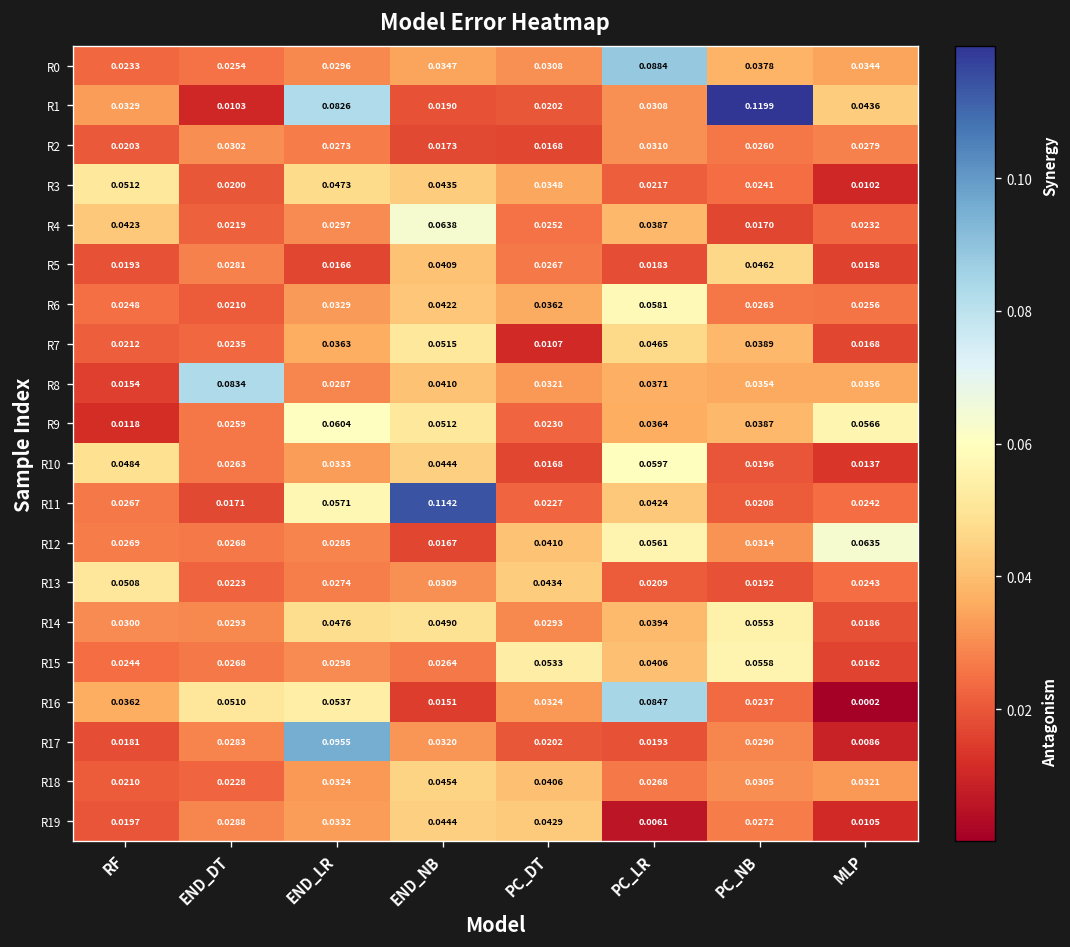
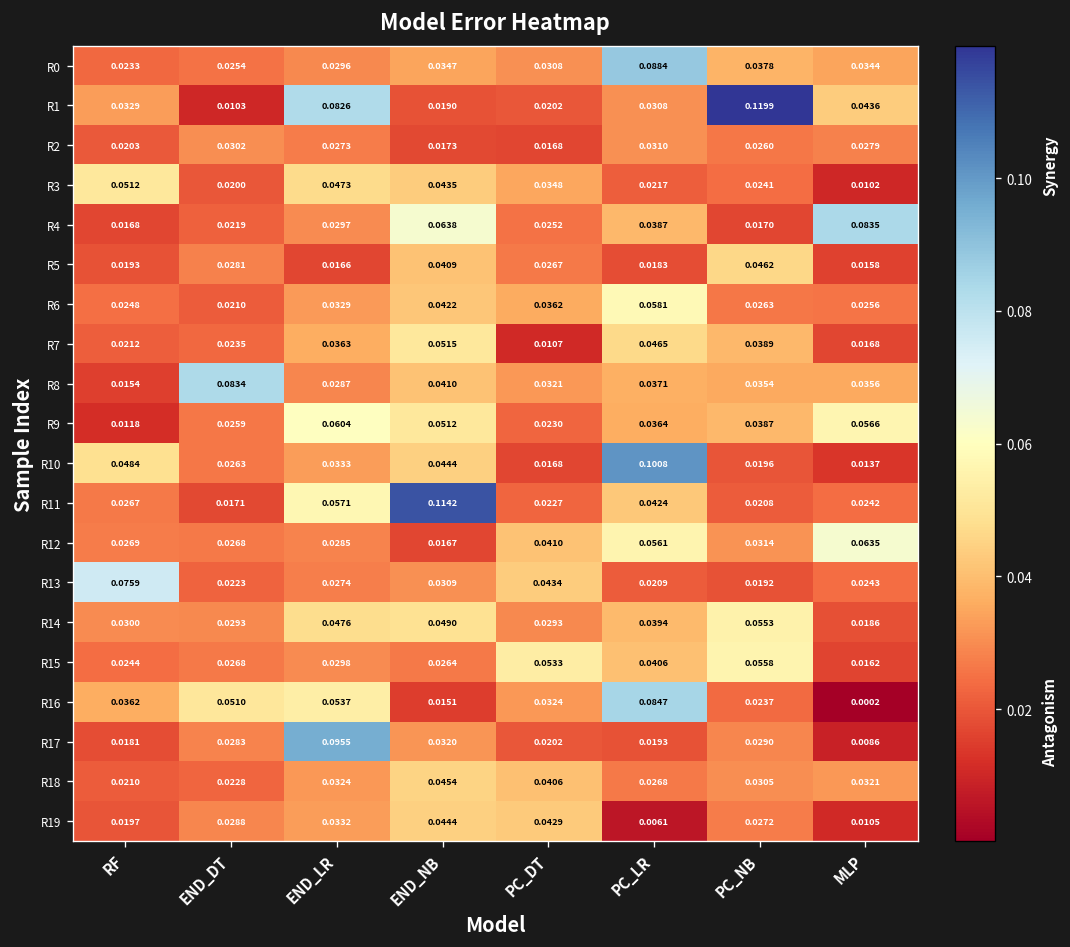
  {
    "R0": {
      "RF": 0.0233,
      "END_DT": 0.0254,
      "END_LR": 0.0296,
      "END_NB": 0.0347,
      "PC_DT": 0.0308,
      "PC_LR": 0.0884,
      "PC_NB": 0.0378,
      "MLP": 0.0344
    },
    "R1": {
      "RF": 0.0329,
      "END_DT": 0.0103,
      "END_LR": 0.0826,
      "END_NB": 0.0190,
      "PC_DT": 0.0202,
      "PC_LR": 0.0308,
      "PC_NB": 0.1199,
      "MLP": 0.0436
    },
    "R2": {
      "RF": 0.0203,
      "END_DT": 0.0302,
      "END_LR": 0.0273,
      "END_NB": 0.0173,
      "PC_DT": 0.0168,
      "PC_LR": 0.0310,
      "PC_NB": 0.0260,
      "MLP": 0.0279
    },
    "R3": {
      "RF": 0.0512,
      "END_DT": 0.0200,
      "END_LR": 0.0473,
      "END_NB": 0.0435,
      "PC_DT": 0.0348,
      "PC_LR": 0.0217,
      "PC_NB": 0.0241,
      "MLP": 0.0102
    },
    "R4": {
-     "RF": 0.0423,
+     "RF": 0.0168,
      "END_DT": 0.0219,
      "END_LR": 0.0297,
      "END_NB": 0.0638,
      "PC_DT": 0.0252,
      "PC_LR": 0.0387,
      "PC_NB": 0.0170,
-     "MLP": 0.0232
+     "MLP": 0.0835
    },
    "R5": {
      "RF": 0.0193,
      "END_DT": 0.0281,
      "END_LR": 0.0166,
      "END_NB": 0.0409,
      "PC_DT": 0.0267,
      "PC_LR": 0.0183,
      "PC_NB": 0.0462,
      "MLP": 0.0158
    },
    "R6": {
      "RF": 0.0248,
      "END_DT": 0.0210,
      "END_LR": 0.0329,
      "END_NB": 0.0422,
      "PC_DT": 0.0362,
      "PC_LR": 0.0581,
      "PC_NB": 0.0263,
      "MLP": 0.0256
    },
    "R7": {
      "RF": 0.0212,
      "END_DT": 0.0235,
      "END_LR": 0.0363,
      "END_NB": 0.0515,
      "PC_DT": 0.0107,
      "PC_LR": 0.0465,
      "PC_NB": 0.0389,
      "MLP": 0.0168
    },
    "R8": {
      "RF": 0.0154,
      "END_DT": 0.0834,
      "END_LR": 0.0287,
      "END_NB": 0.0410,
      "PC_DT": 0.0321,
      "PC_LR": 0.0371,
      "PC_NB": 0.0354,
      "MLP": 0.0356
    },
    "R9": {
      "RF": 0.0118,
      "END_DT": 0.0259,
      "END_LR": 0.0604,
      "END_NB": 0.0512,
      "PC_DT": 0.0230,
      "PC_LR": 0.0364,
      "PC_NB": 0.0387,
      "MLP": 0.0566
    },
    "R10": {
      "RF": 0.0484,
      "END_DT": 0.0263,
      "END_LR": 0.0333,
      "END_NB": 0.0444,
      "PC_DT": 0.0168,
-     "PC_LR": 0.0597,
+     "PC_LR": 0.1008,
      "PC_NB": 0.0196,
      "MLP": 0.0137
    },
    "R11": {
      "RF": 0.0267,
      "END_DT": 0.0171,
      "END_LR": 0.0571,
      "END_NB": 0.1142,
      "PC_DT": 0.0227,
      "PC_LR": 0.0424,
      "PC_NB": 0.0208,
      "MLP": 0.0242
    },
    "R12": {
      "RF": 0.0269,
      "END_DT": 0.0268,
      "END_LR": 0.0285,
      "END_NB": 0.0167,
      "PC_DT": 0.0410,
      "PC_LR": 0.0561,
      "PC_NB": 0.0314,
      "MLP": 0.0635
    },
    "R13": {
-     "RF": 0.0508,
+     "RF": 0.0759,
      "END_DT": 0.0223,
      "END_LR": 0.0274,
      "END_NB": 0.0309,
      "PC_DT": 0.0434,
      "PC_LR": 0.0209,
      "PC_NB": 0.0192,
      "MLP": 0.0243
    },
    "R14": {
      "RF": 0.0300,
      "END_DT": 0.0293,
      "END_LR": 0.0476,
      "END_NB": 0.0490,
      "PC_DT": 0.0293,
      "PC_LR": 0.0394,
      "PC_NB": 0.0553,
      "MLP": 0.0186
    },
    "R15": {
      "RF": 0.0244,
      "END_DT": 0.0268,
      "END_LR": 0.0298,
      "END_NB": 0.0264,
      "PC_DT": 0.0533,
      "PC_LR": 0.0406,
      "PC_NB": 0.0558,
      "MLP": 0.0162
    },
    "R16": {
      "RF": 0.0362,
      "END_DT": 0.0510,
      "END_LR": 0.0537,
      "END_NB": 0.0151,
      "PC_DT": 0.0324,
      "PC_LR": 0.0847,
      "PC_NB": 0.0237,
      "MLP": 0.0002
    },
    "R17": {
      "RF": 0.0181,
      "END_DT": 0.0283,
      "END_LR": 0.0955,
      "END_NB": 0.0320,
      "PC_DT": 0.0202,
      "PC_LR": 0.0193,
      "PC_NB": 0.0290,
      "MLP": 0.0086
    },
    "R18": {
      "RF": 0.0210,
      "END_DT": 0.0228,
      "END_LR": 0.0324,
      "END_NB": 0.0454,
      "PC_DT": 0.0406,
      "PC_LR": 0.0268,
      "PC_NB": 0.0305,
      "MLP": 0.0321
    },
    "R19": {
      "RF": 0.0197,
      "END_DT": 0.0288,
      "END_LR": 0.0332,
      "END_NB": 0.0444,
      "PC_DT": 0.0429,
      "PC_LR": 0.0061,
      "PC_NB": 0.0272,
      "MLP": 0.0105
    }
  }
